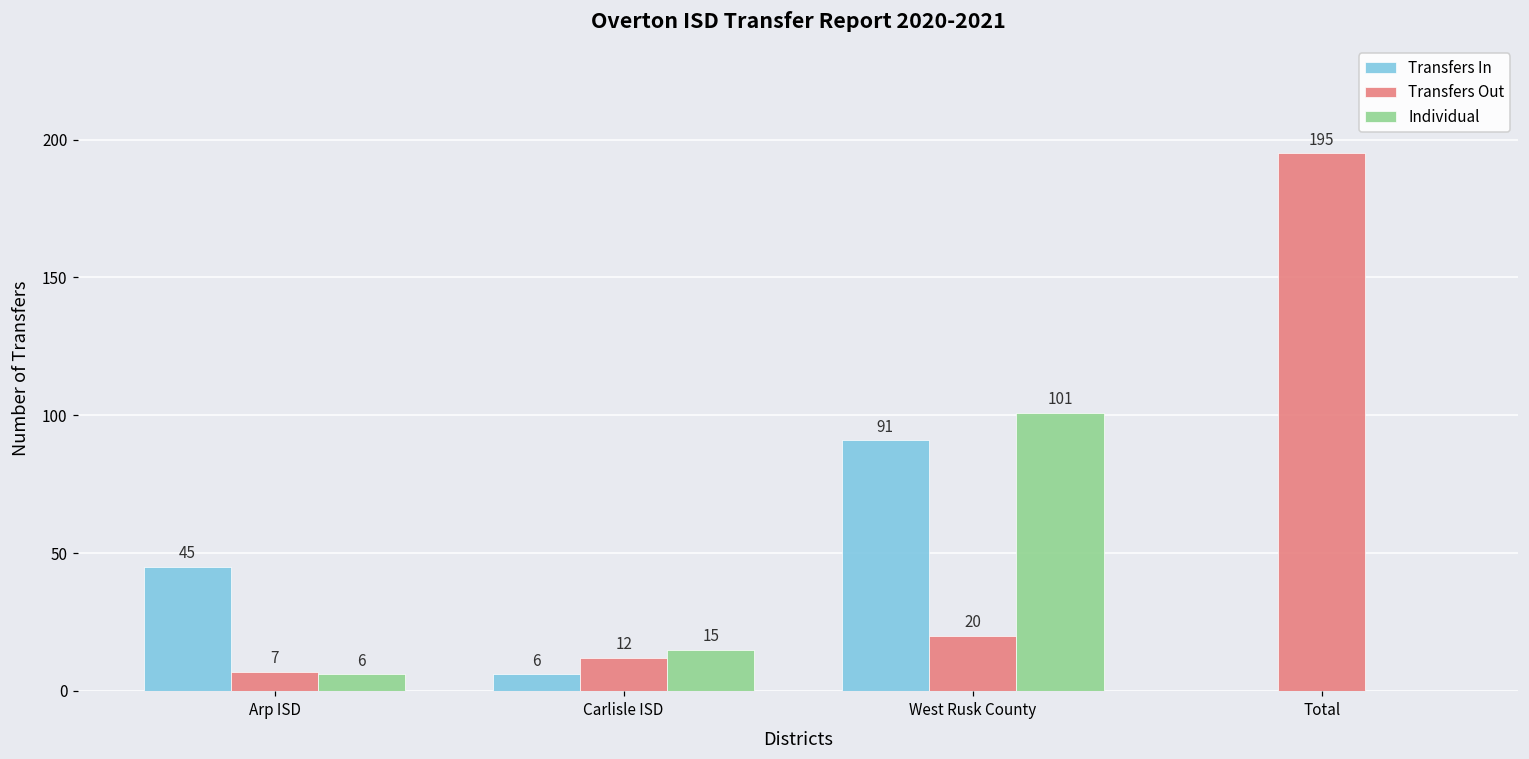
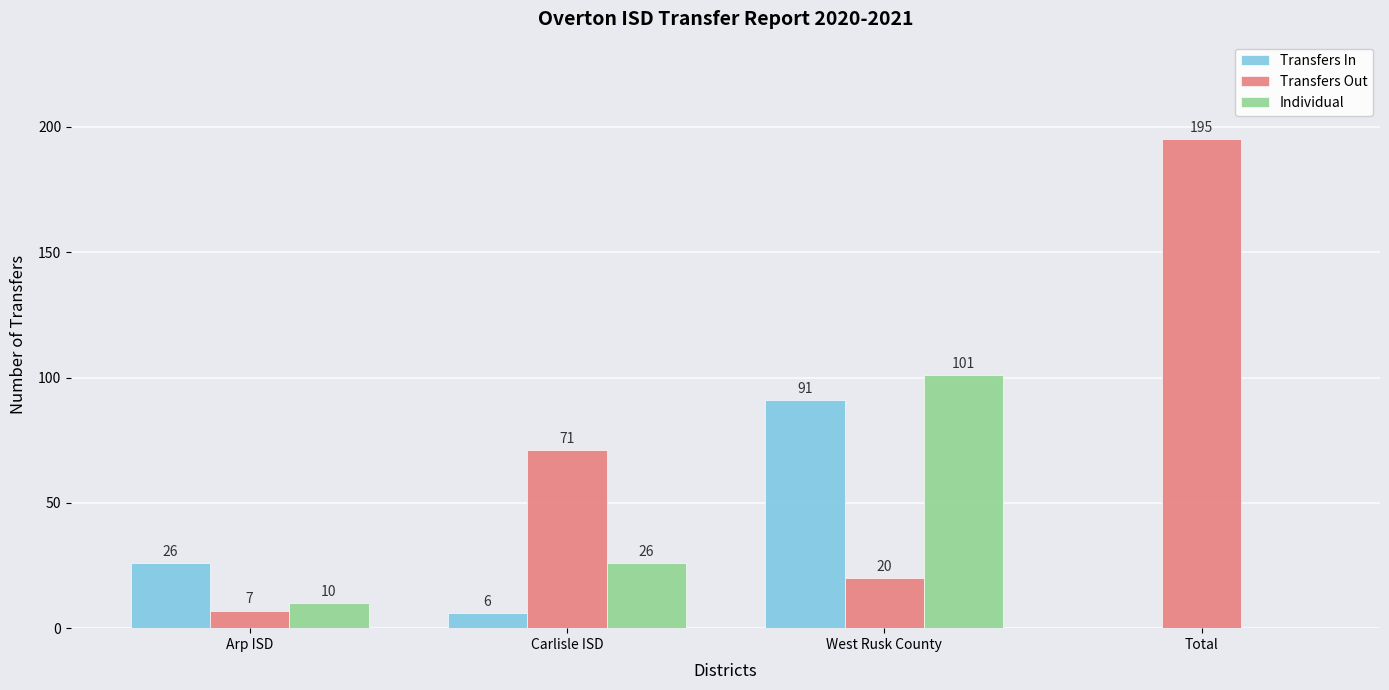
  {
    "Transfers In": {
-     "Arp ISD": 45,
+     "Arp ISD": 26,
      "Carlisle ISD": 6,
      "West Rusk County": 91
    },
    "Transfers Out": {
      "Arp ISD": 7,
-     "Carlisle ISD": 12,
+     "Carlisle ISD": 71,
      "West Rusk County": 20,
      "Total": 195
    },
    "Individual": {
-     "Arp ISD": 6,
-     "Carlisle ISD": 15,
+     "Arp ISD": 10,
+     "Carlisle ISD": 26,
      "West Rusk County": 101
    }
  }
